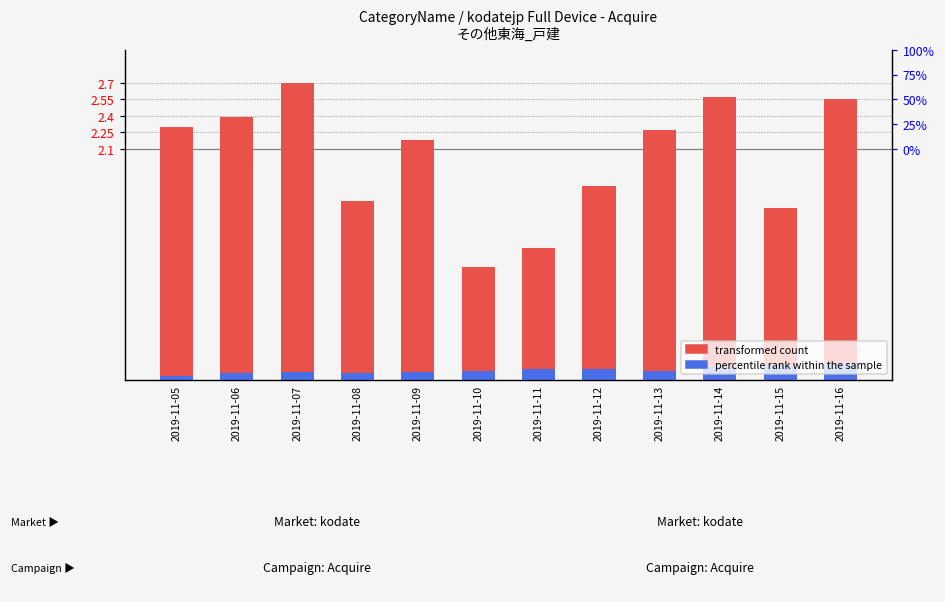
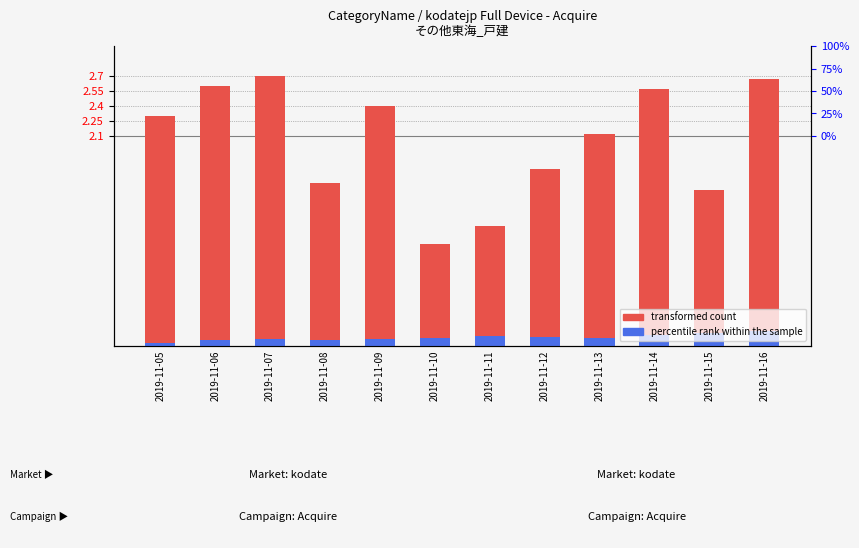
  {
    "transformed count": {
      "2019-11-05": 2.3,
-     "2019-11-06": 2.4,
+     "2019-11-06": 2.6,
      "2019-11-07": 2.7,
      "2019-11-08": 1.6,
-     "2019-11-09": 2.2,
+     "2019-11-09": 2.4,
      "2019-11-10": 1.0,
      "2019-11-11": 1.2,
      "2019-11-12": 1.8,
-     "2019-11-13": 2.3,
+     "2019-11-13": 2.1,
      "2019-11-14": 2.6,
      "2019-11-15": 1.6,
-     "2019-11-16": 2.5
+     "2019-11-16": 2.7
    }
  }
